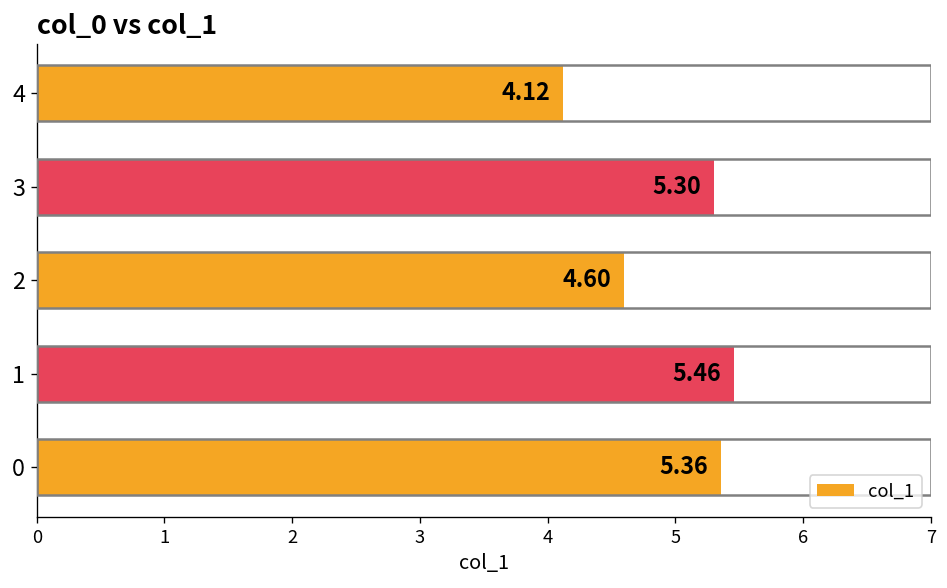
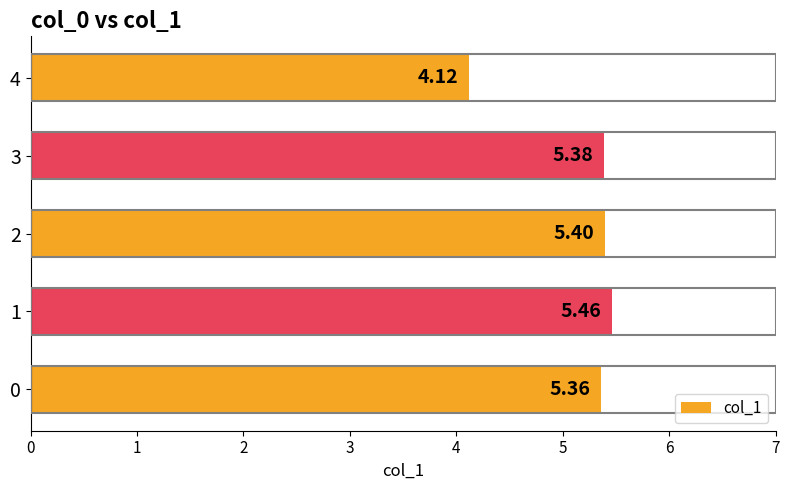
  {
    "4": 4.12,
-   "3": 5.30,
-   "2": 4.60,
+   "3": 5.38,
+   "2": 5.40,
    "1": 5.46,
    "0": 5.36
  }
